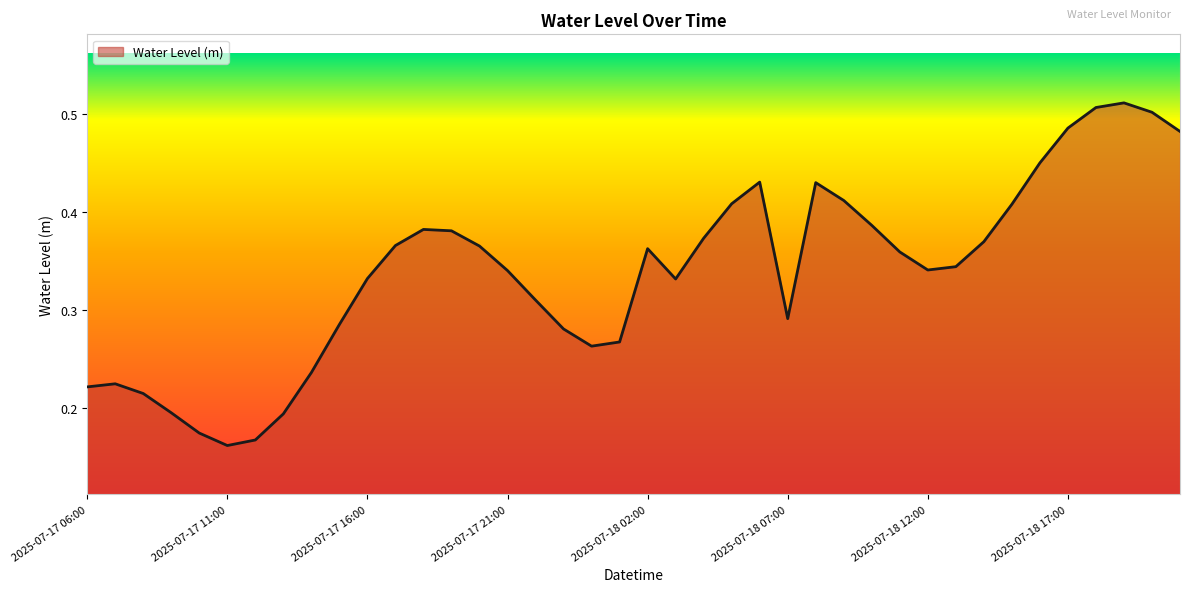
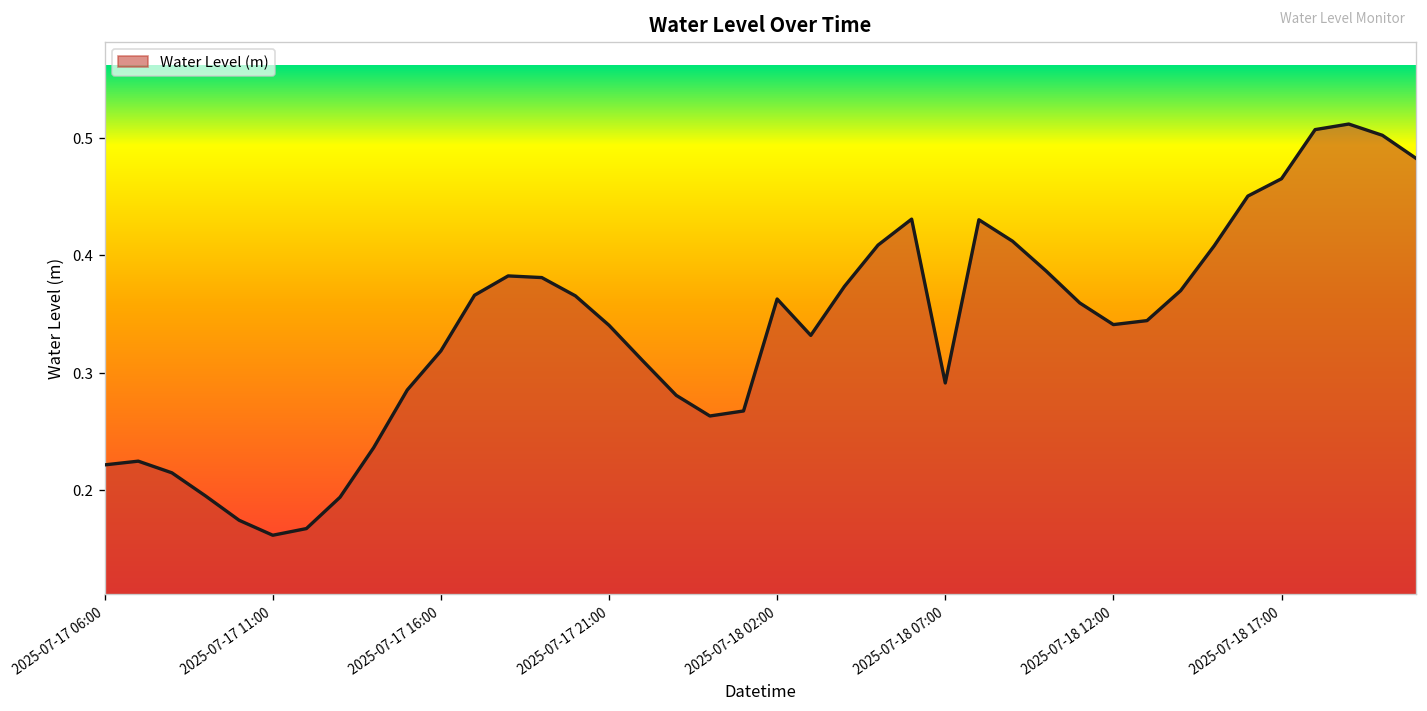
  {
    "2025-07-17 06:00": 0.22,
    "2025-07-17 11:00": 0.16,
-   "2025-07-17 16:00": 0.33,
+   "2025-07-17 16:00": 0.32,
    "2025-07-17 21:00": 0.34,
    "2025-07-18 02:00": 0.36,
    "2025-07-18 07:00": 0.29,
    "2025-07-18 12:00": 0.34,
-   "2025-07-18 17:00": 0.49
+   "2025-07-18 17:00": 0.46
  }
